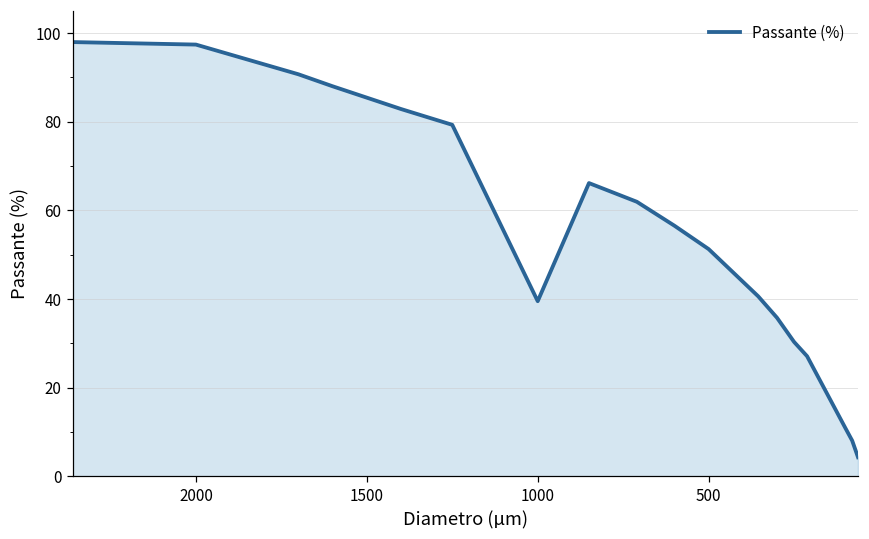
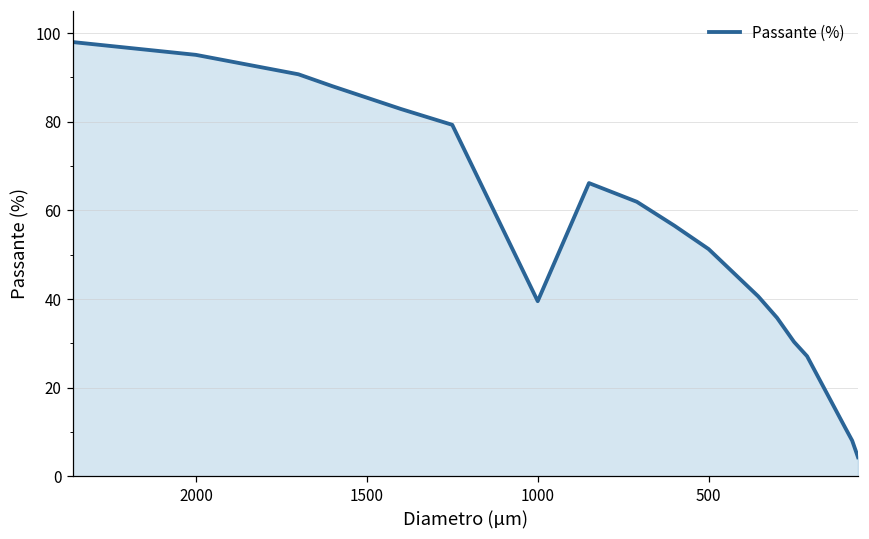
  {
-   "2000": 97,
+   "2000": 95,
    "1000": 40,
    "500": 51
  }
